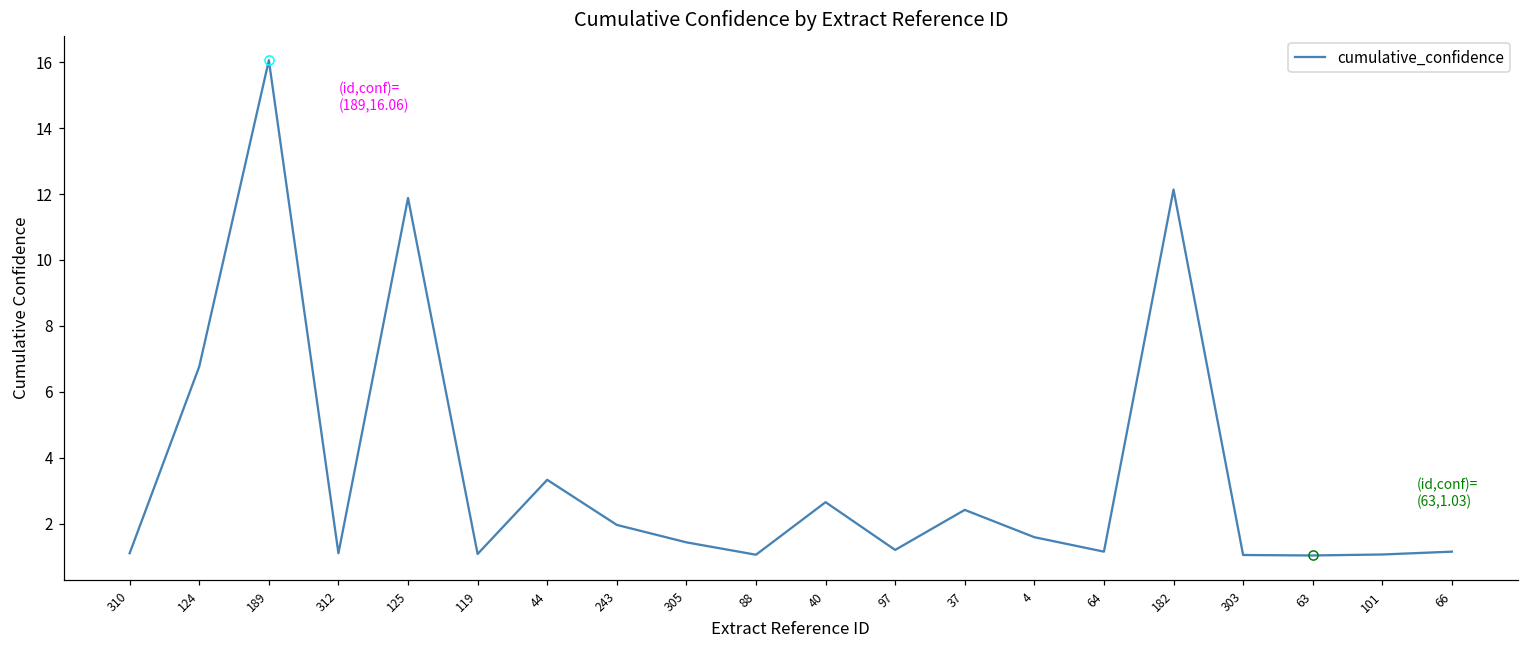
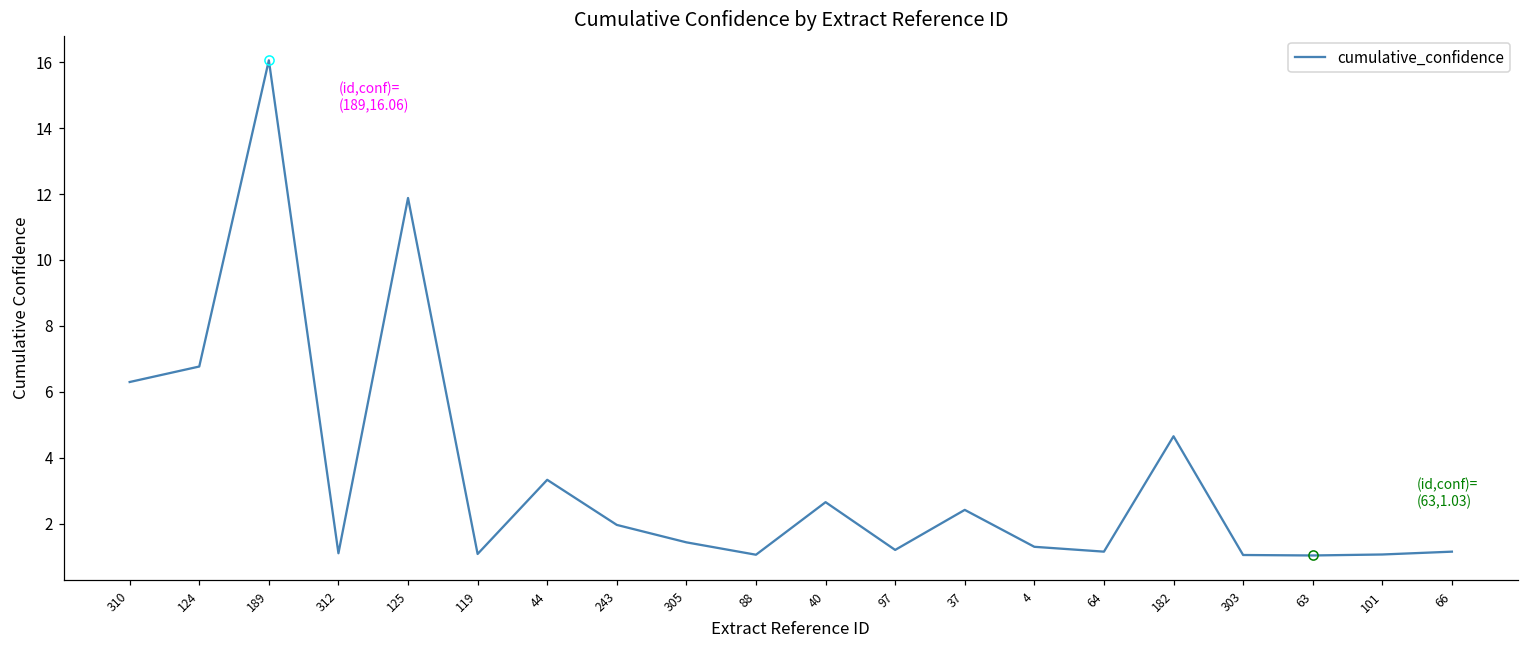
  {
    "cumulative_confidence": {
-     "310": 1.1,
+     "310": 6.3,
      "124": 6.8,
      "312": 1.1,
      "125": 11.9,
      "119": 1.1,
      "44": 3.3,
      "243": 2.0,
      "305": 1.4,
      "88": 1.1,
      "40": 2.6,
      "97": 1.2,
      "37": 2.4,
-     "4": 1.6,
+     "4": 1.3,
      "64": 1.1,
-     "182": 12.1,
+     "182": 4.6,
      "303": 1.0,
      "101": 1.1,
      "66": 1.1
    }
  }
